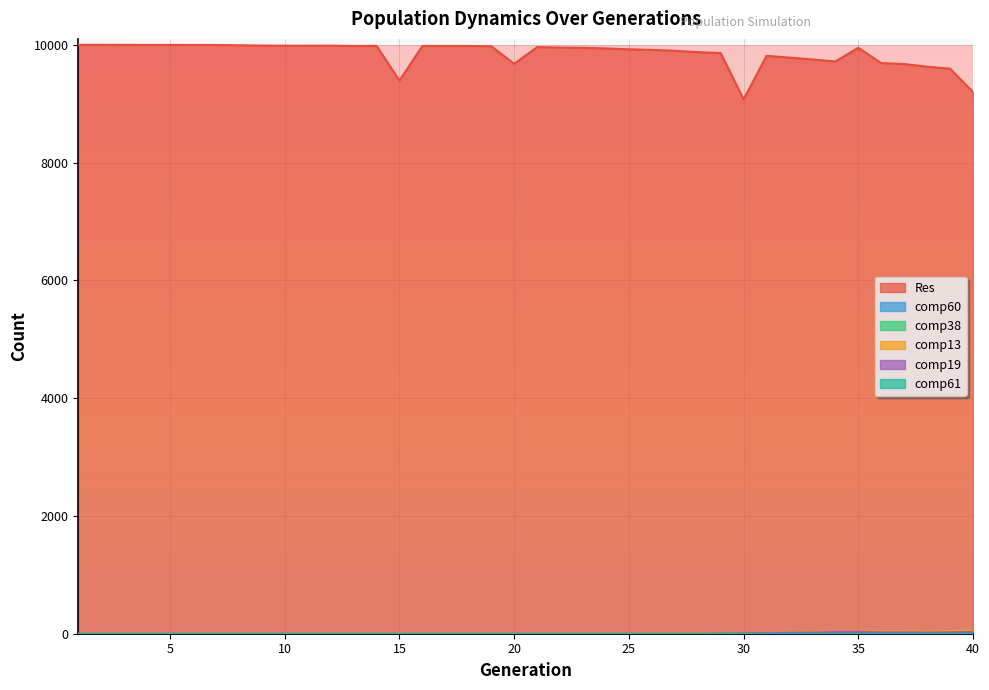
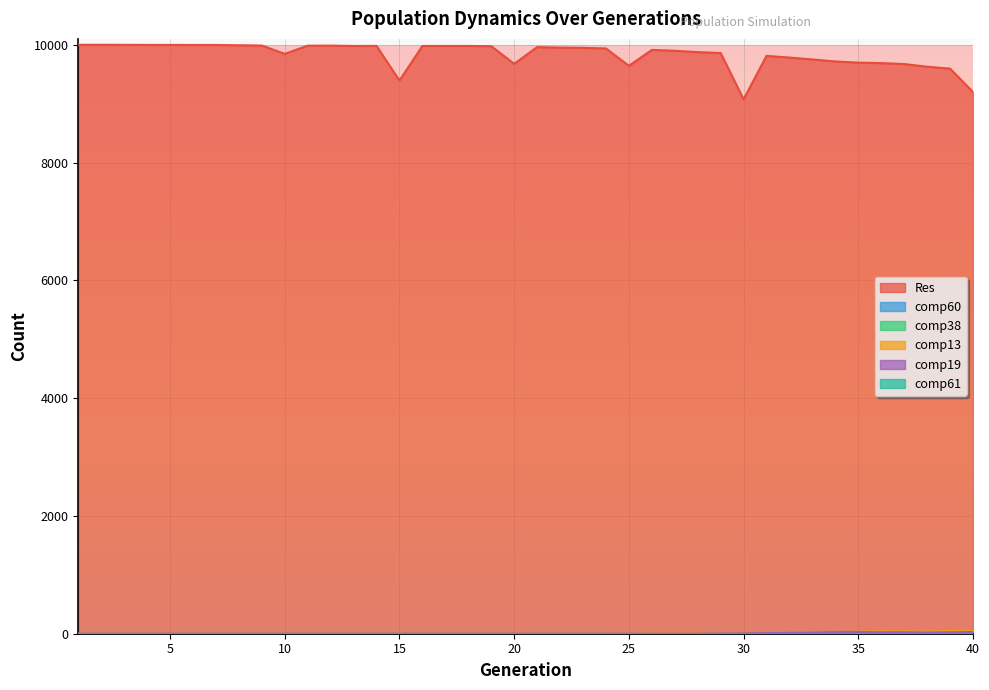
  {
    "Res": {
      "5": 10000,
-     "10": 10000,
+     "10": 9800,
      "15": 9400,
      "20": 9700,
-     "25": 9900,
+     "25": 9600,
      "30": 9100,
-     "35": 9900,
+     "35": 9700,
      "40": 9200
    }
  }
